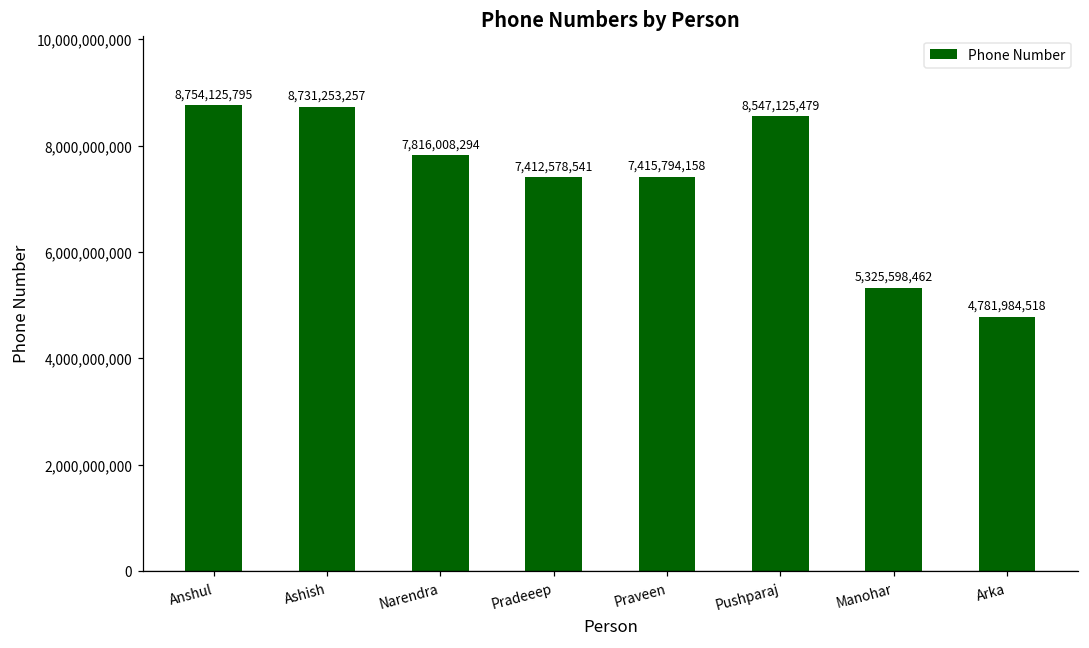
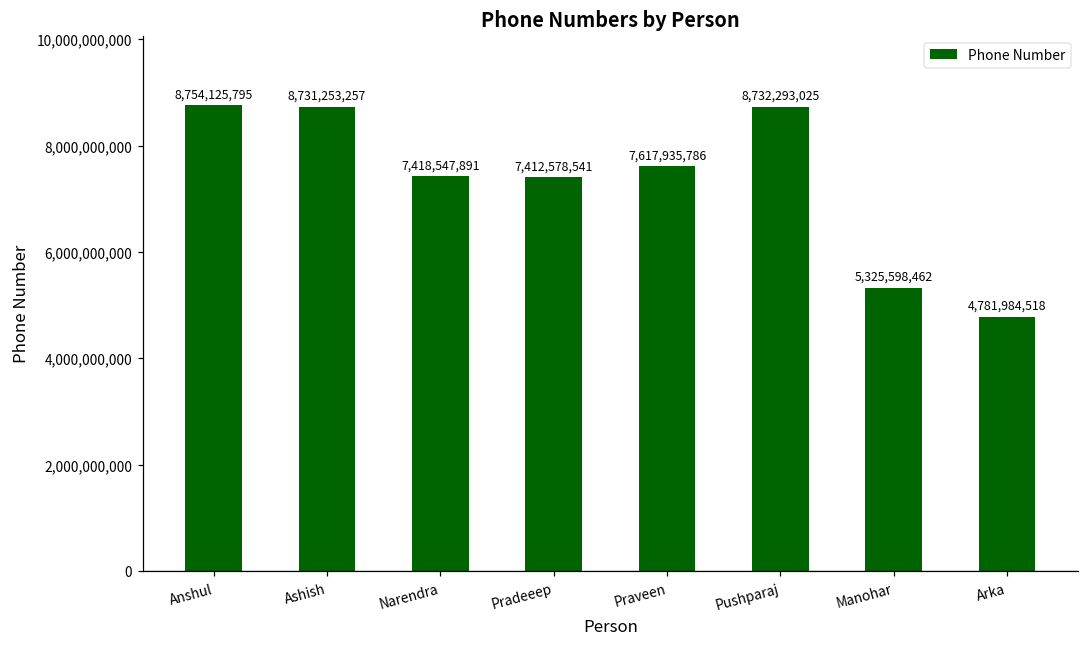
  {
    "Anshul": "8,754,125,795",
    "Ashish": "8,731,253,257",
-   "Narendra": "7,816,008,294",
+   "Narendra": "7,418,547,891",
    "Pradeeep": "7,412,578,541",
-   "Praveen": "7,415,794,158",
-   "Pushparaj": "8,547,125,479",
+   "Praveen": "7,617,935,786",
+   "Pushparaj": "8,732,293,025",
    "Manohar": "5,325,598,462",
    "Arka": "4,781,984,518"
  }
